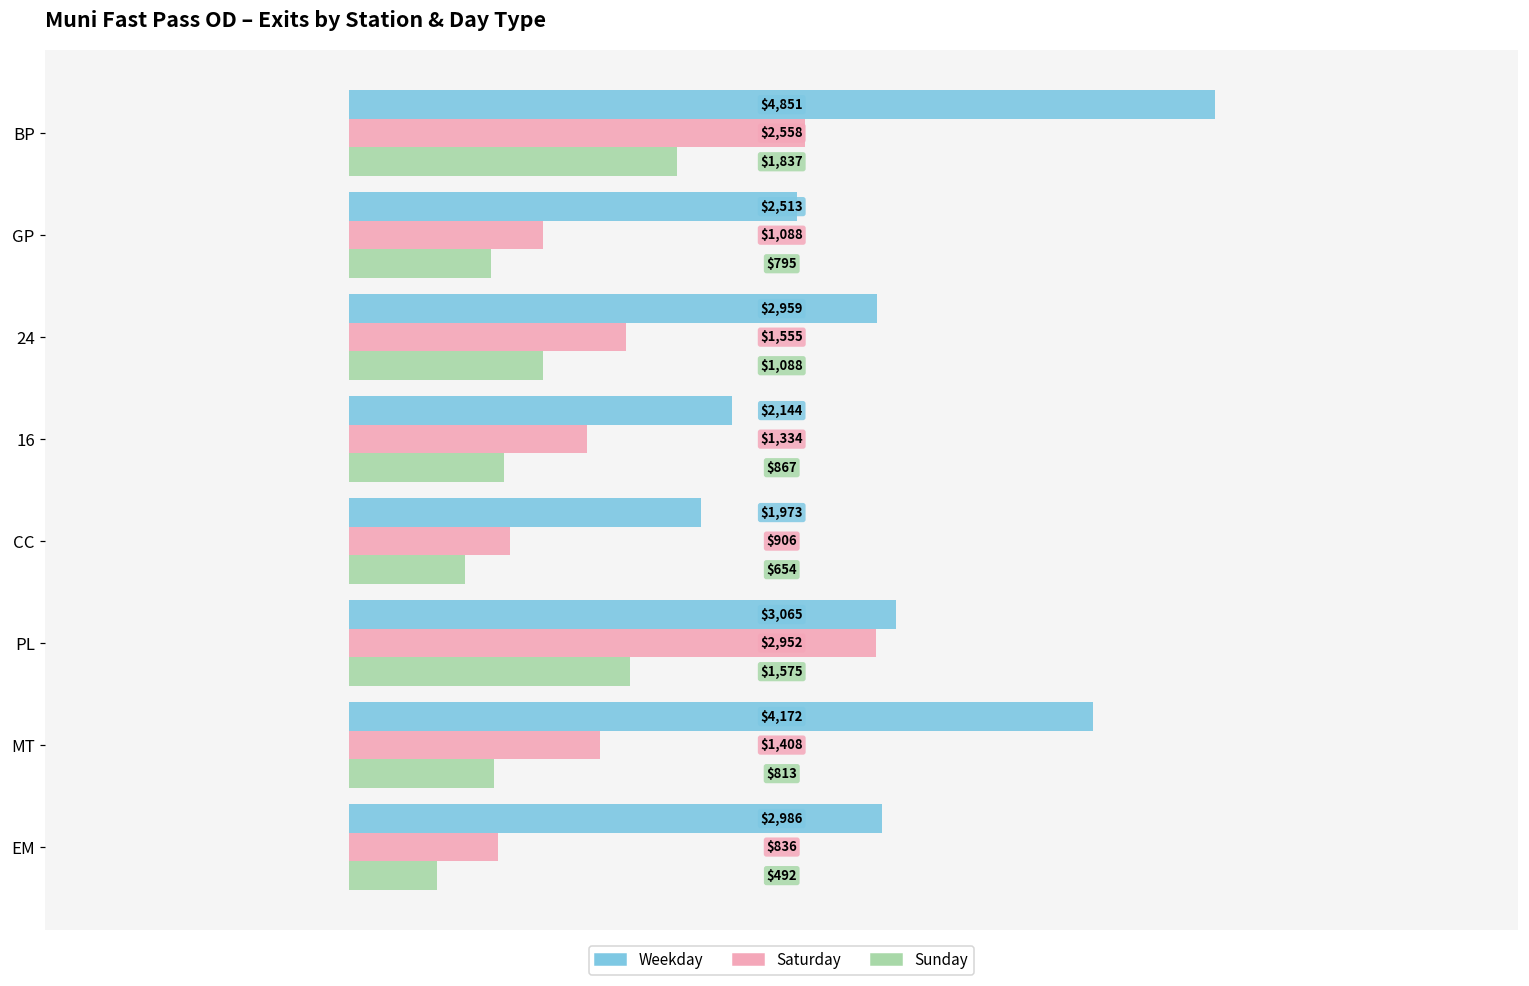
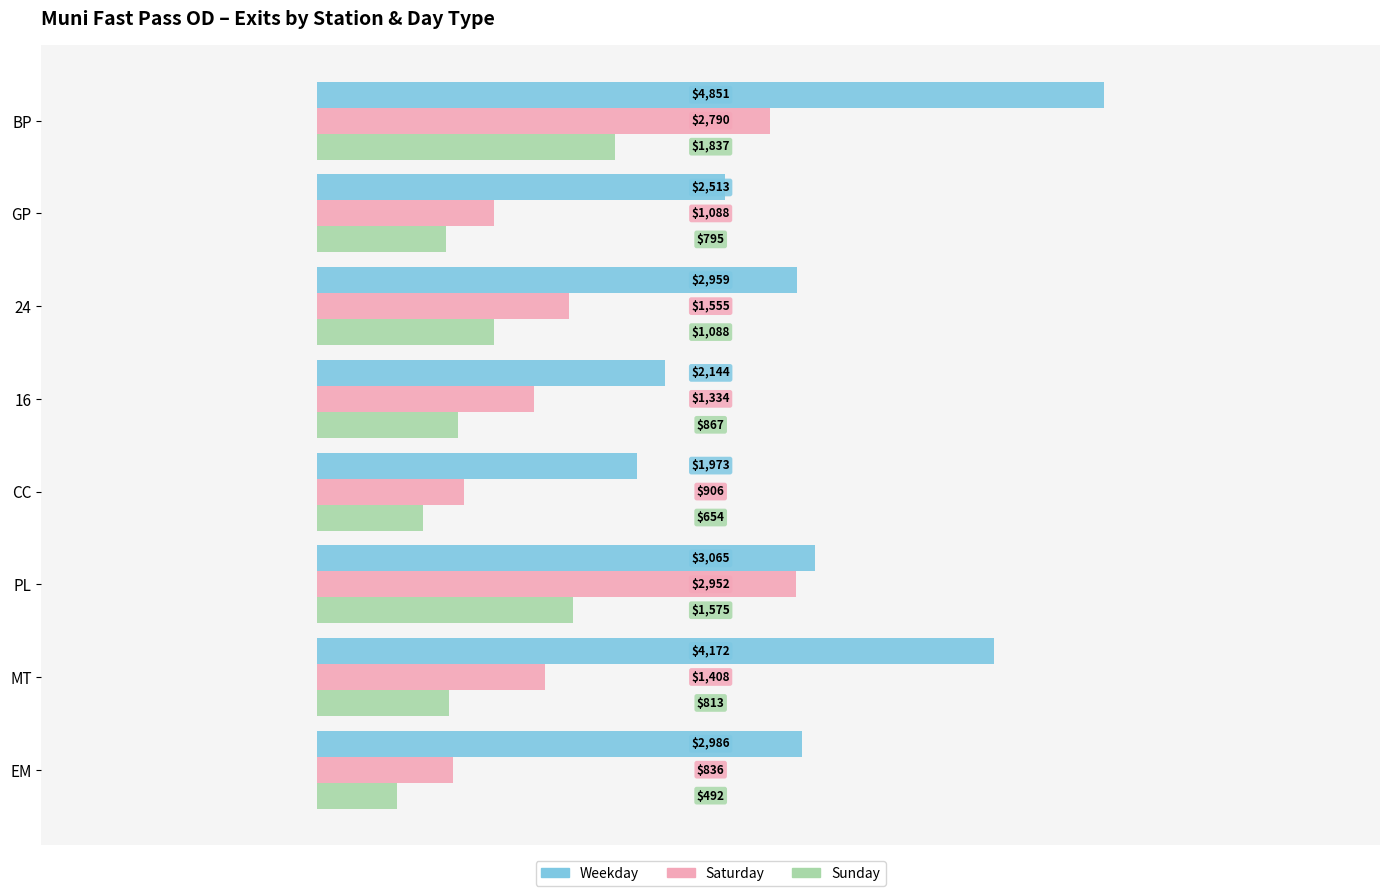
  {
    "Saturday": {
-     "BP": "$2,558"
+     "BP": "$2,790"
    }
  }
